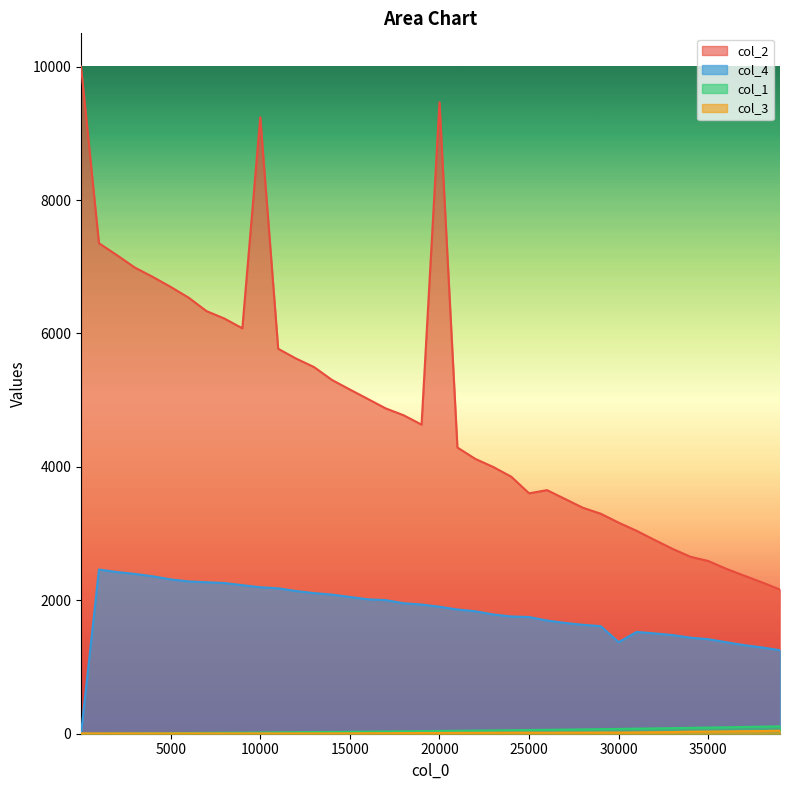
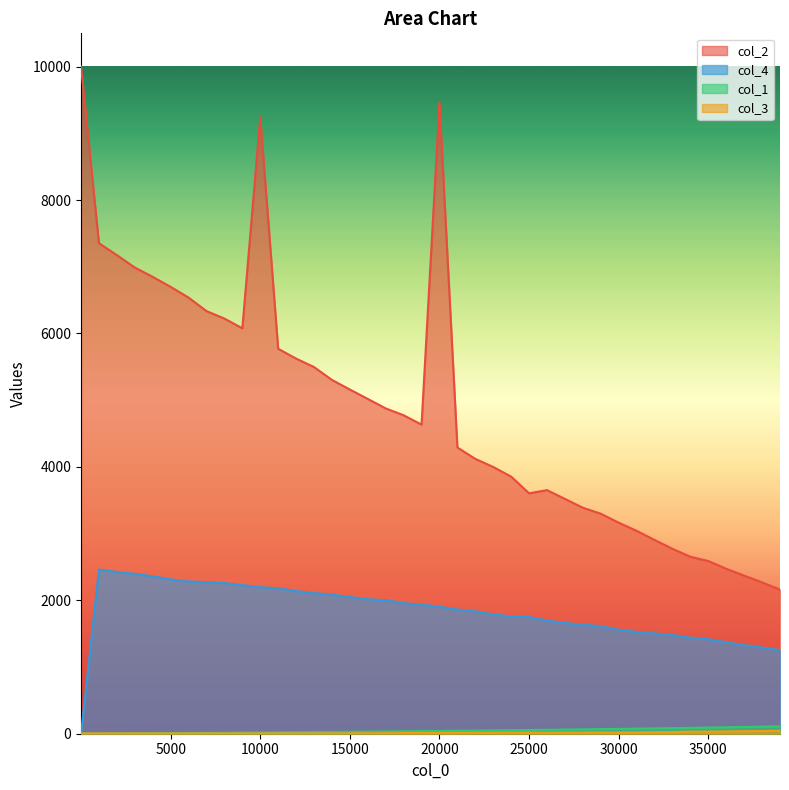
  {
    "col_2": {
      "5000": 6700,
      "10000": 9200,
      "15000": 5200,
      "20000": 9500,
      "25000": 3600,
      "30000": 3200,
      "35000": 2600
    },
    "col_4": {
      "5000": 2300,
      "10000": 2200,
      "15000": 2100,
      "20000": 1900,
      "25000": 1700,
-     "30000": 1400,
+     "30000": 1600,
      "35000": 1400
    },
    "col_1": {
      "25000": 100,
      "30000": 100,
      "35000": 100
    },
    "col_3": {
      "25000": 0,
      "30000": 0,
      "35000": 0
    }
  }
